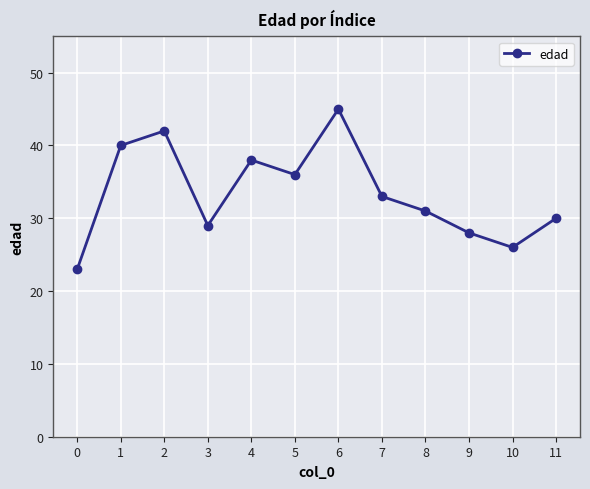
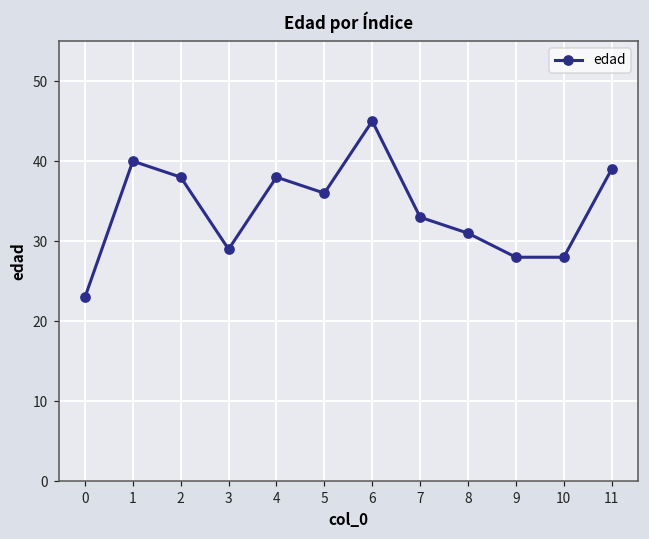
  {
    "0": 23,
    "1": 40,
-   "2": 42,
+   "2": 38,
    "3": 29,
    "4": 38,
    "5": 36,
    "6": 45,
    "7": 33,
    "8": 31,
    "9": 28,
-   "10": 26,
-   "11": 30
+   "10": 28,
+   "11": 39
  }
